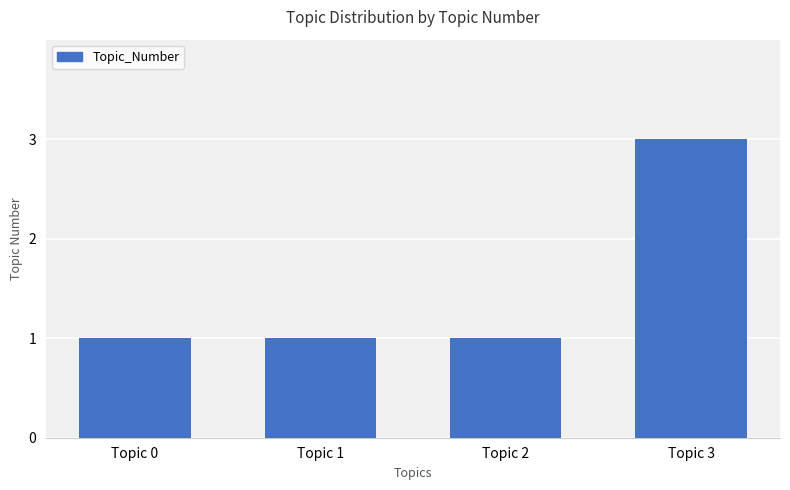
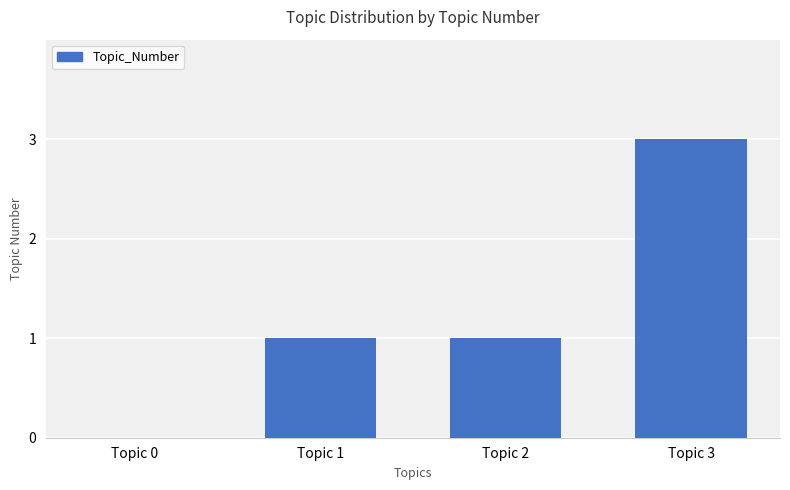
  {
-   "Topic 0": 1,
+   "Topic 0": 0,
    "Topic 1": 1,
    "Topic 2": 1,
    "Topic 3": 3
  }
